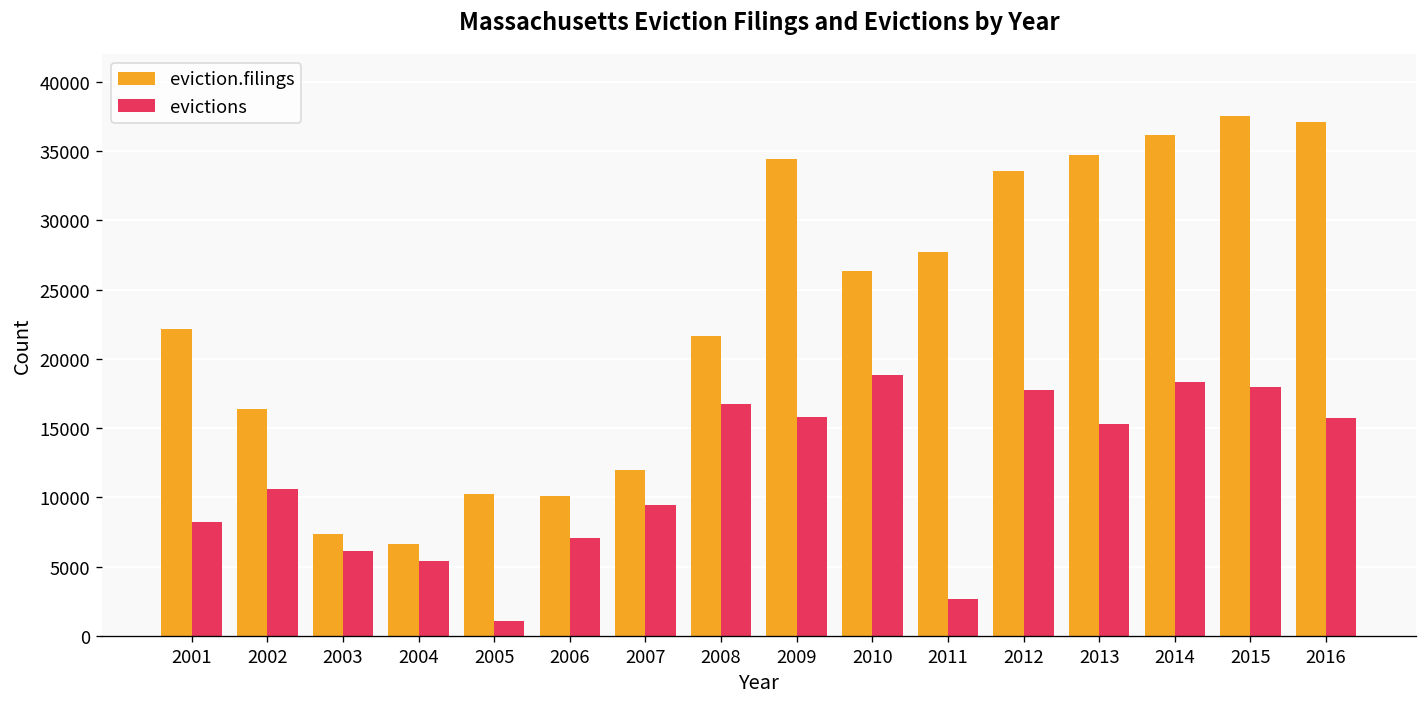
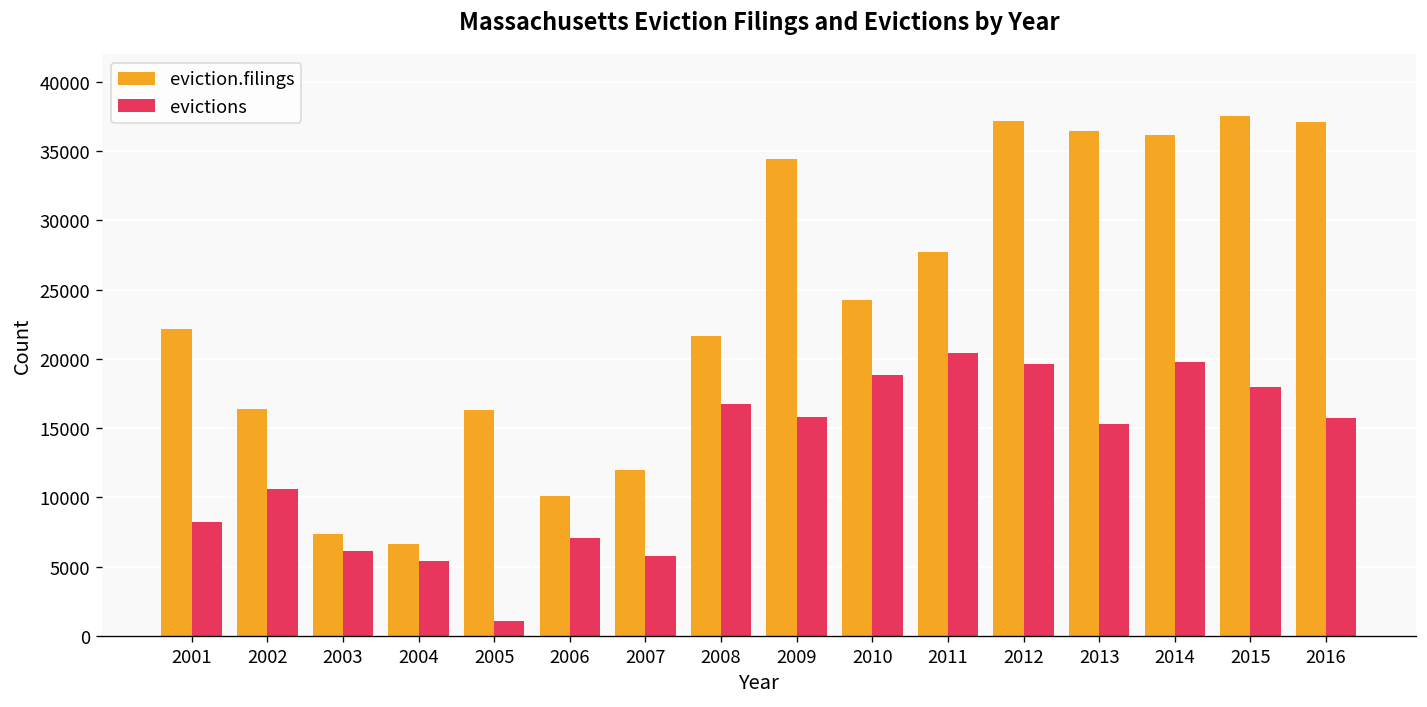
  {
    "eviction.filings": {
      "2001": 22200,
      "2002": 16400,
      "2003": 7300,
      "2004": 6600,
-     "2005": 10300,
+     "2005": 16300,
      "2006": 10100,
      "2007": 11900,
      "2008": 21700,
      "2009": 34400,
-     "2010": 26300,
+     "2010": 24200,
      "2011": 27700,
-     "2012": 33600,
-     "2013": 34700,
+     "2012": 37200,
+     "2013": 36400,
      "2014": 36100,
      "2015": 37500,
      "2016": 37100
    },
    "evictions": {
      "2001": 8200,
      "2002": 10600,
      "2003": 6100,
      "2004": 5400,
      "2005": 1100,
      "2006": 7100,
-     "2007": 9500,
+     "2007": 5700,
      "2008": 16700,
      "2009": 15800,
      "2010": 18800,
-     "2011": 2700,
-     "2012": 17700,
+     "2011": 20500,
+     "2012": 19600,
      "2013": 15300,
-     "2014": 18300,
+     "2014": 19800,
      "2015": 18000,
      "2016": 15700
    }
  }
